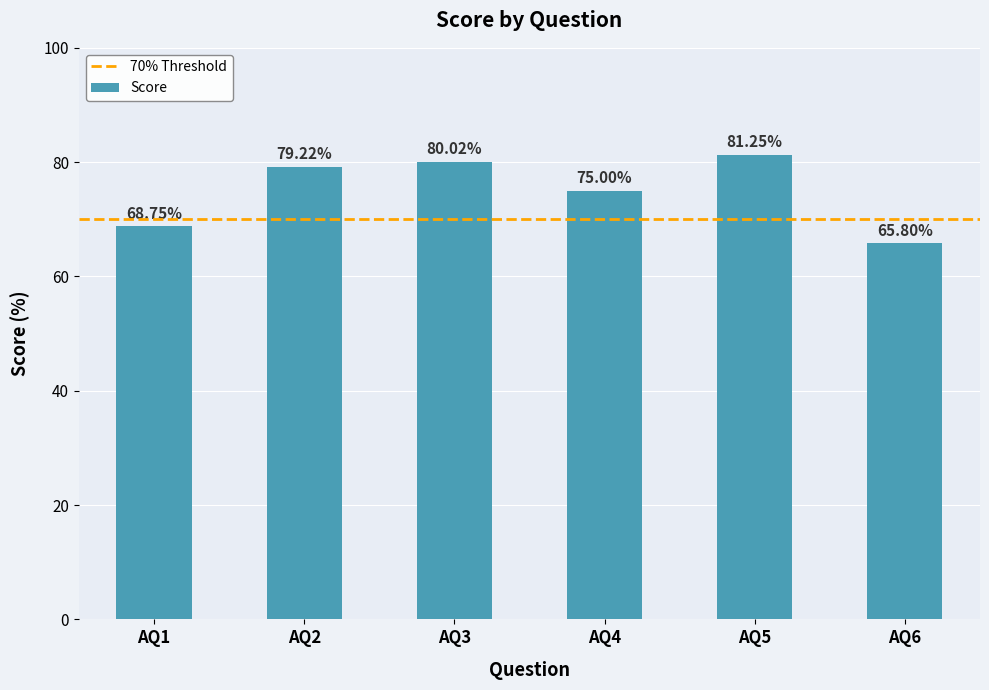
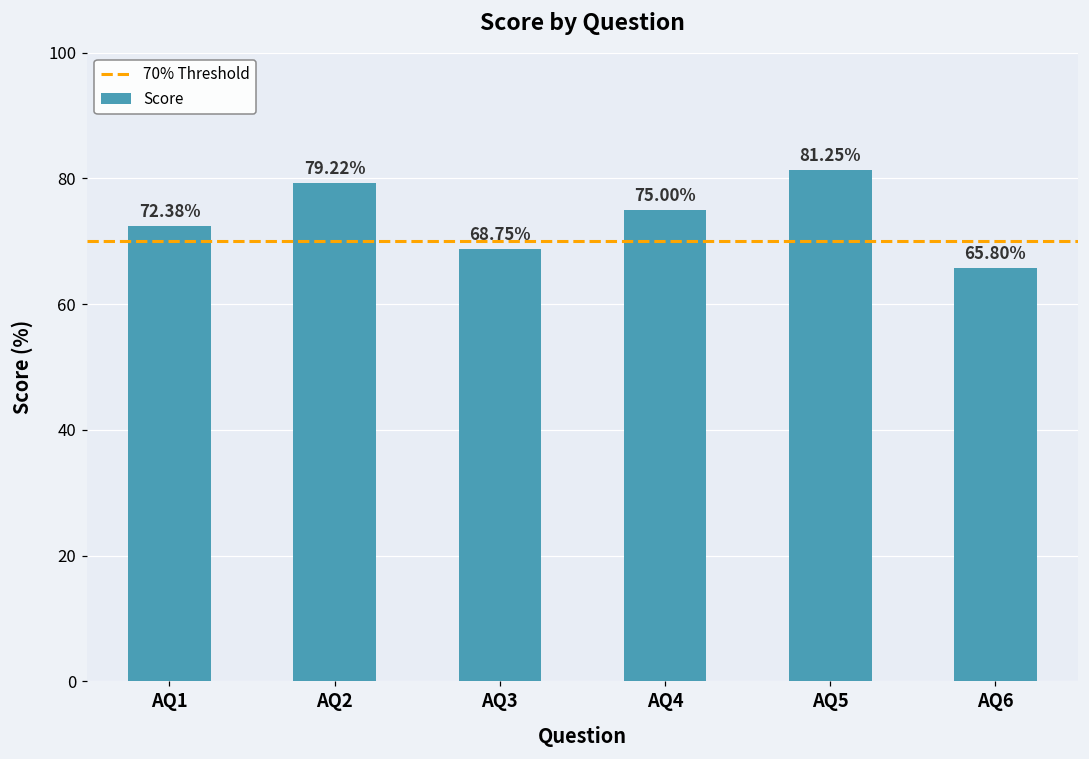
  {
-   "AQ1": "68.75%",
+   "AQ1": "72.38%",
    "AQ2": "79.22%",
-   "AQ3": "80.02%",
+   "AQ3": "68.75%",
    "AQ4": "75.00%",
    "AQ5": "81.25%",
    "AQ6": "65.80%"
  }
